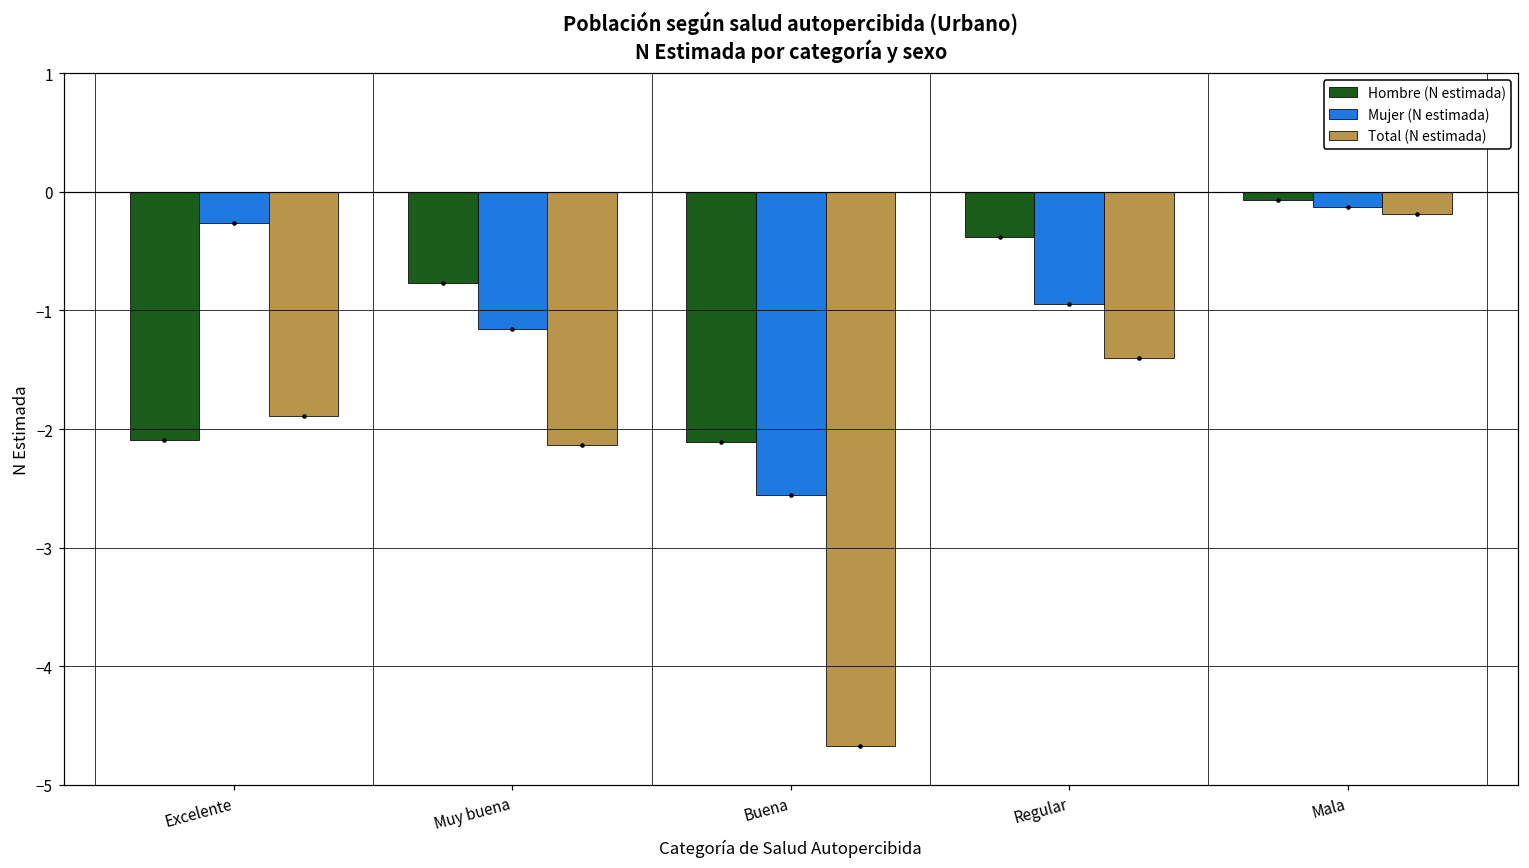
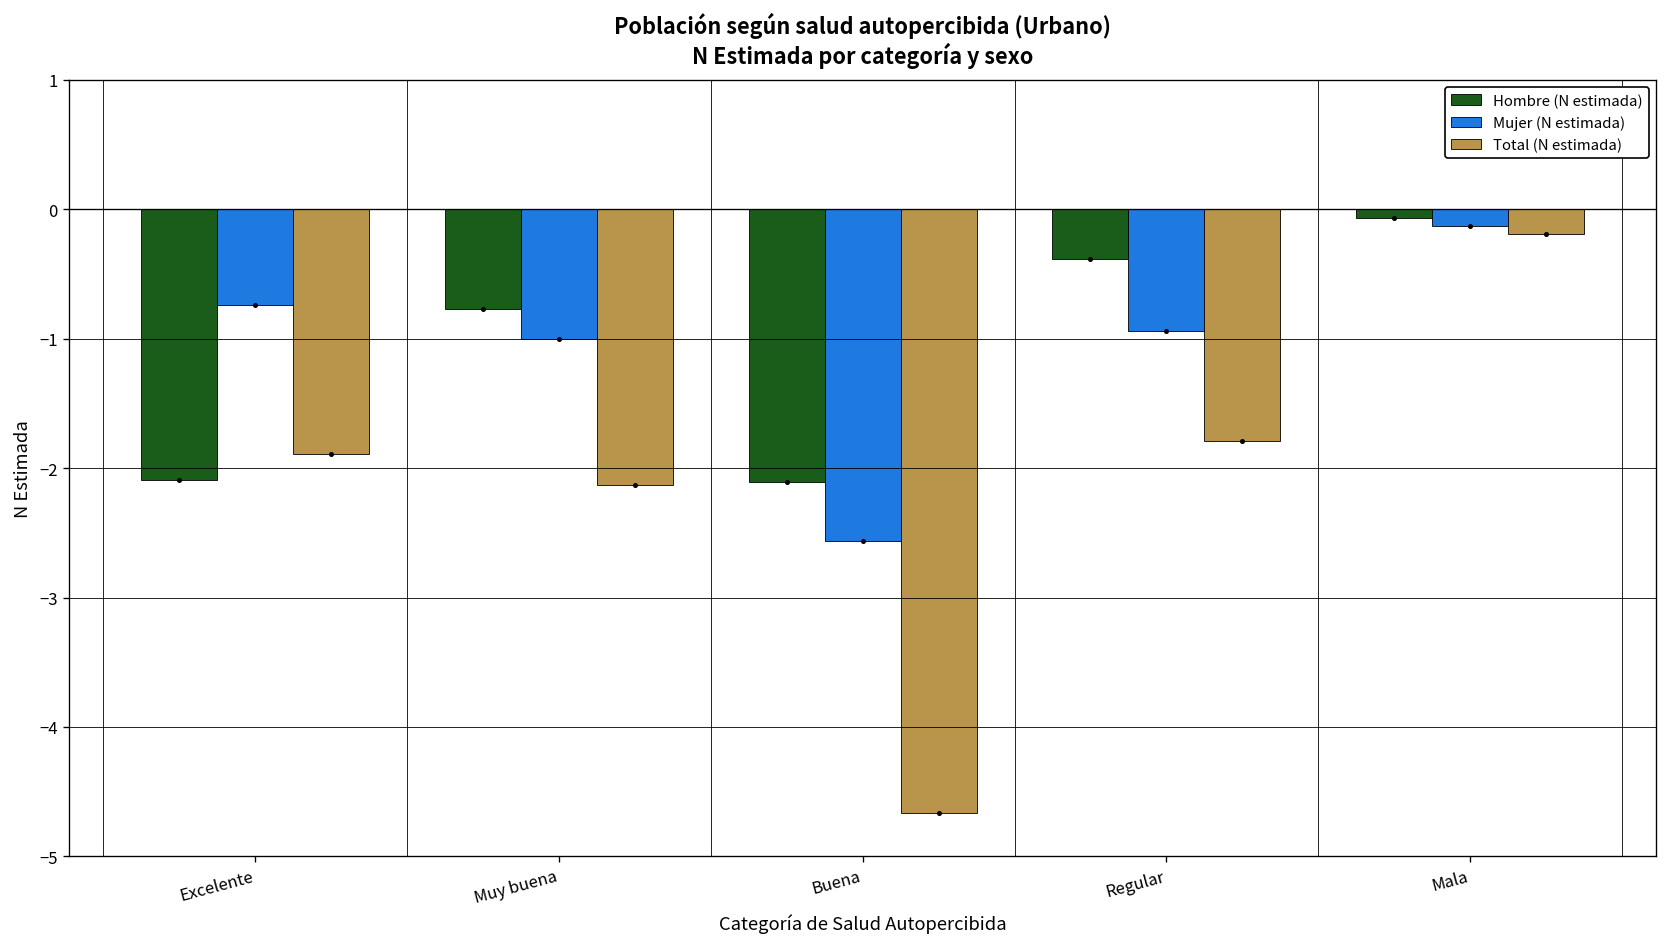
  {
    "Hombre (N estimada)": {
      "Excelente": -2.09,
      "Muy buena": -0.77,
      "Buena": -2.11,
      "Regular": -0.38,
      "Mala": -0.07
    },
    "Mujer (N estimada)": {
-     "Excelente": -0.27,
-     "Muy buena": -1.16,
+     "Excelente": -0.74,
+     "Muy buena": -1.00,
      "Buena": -2.56,
      "Regular": -0.94,
      "Mala": -0.13
    },
    "Total (N estimada)": {
      "Excelente": -1.89,
      "Muy buena": -2.13,
      "Buena": -4.67,
-     "Regular": -1.41,
+     "Regular": -1.79,
      "Mala": -0.19
    }
  }
